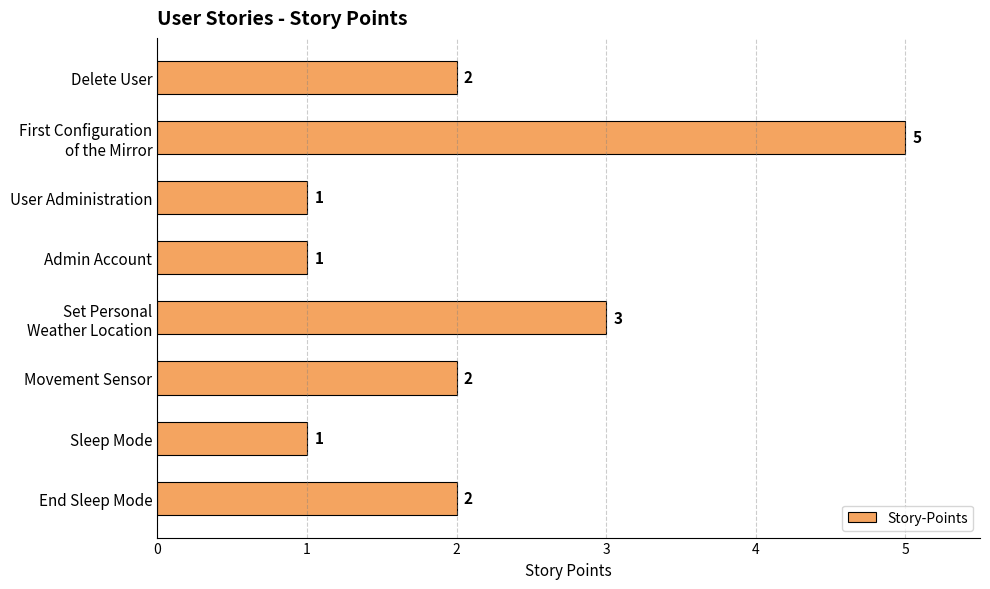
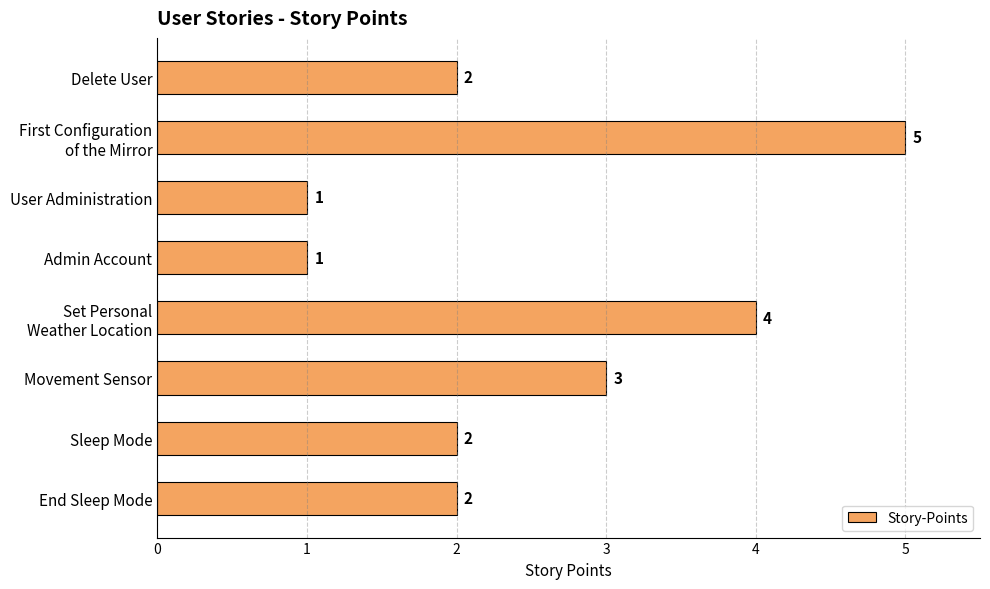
  {
    "Delete User": 2,
    "First Configuration of the Mirror": 5,
    "User Administration": 1,
    "Admin Account": 1,
-   "Set Personal Weather Location": 3,
-   "Movement Sensor": 2,
-   "Sleep Mode": 1,
+   "Set Personal Weather Location": 4,
+   "Movement Sensor": 3,
+   "Sleep Mode": 2,
    "End Sleep Mode": 2
  }
